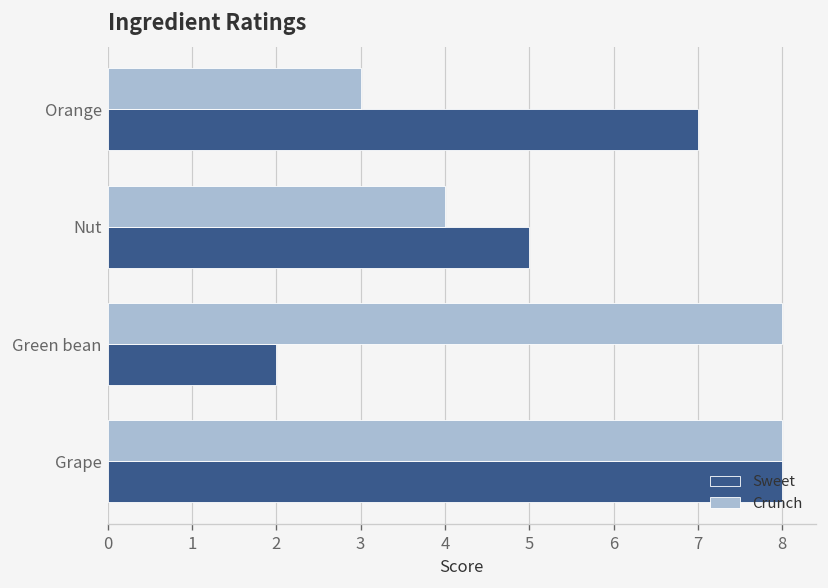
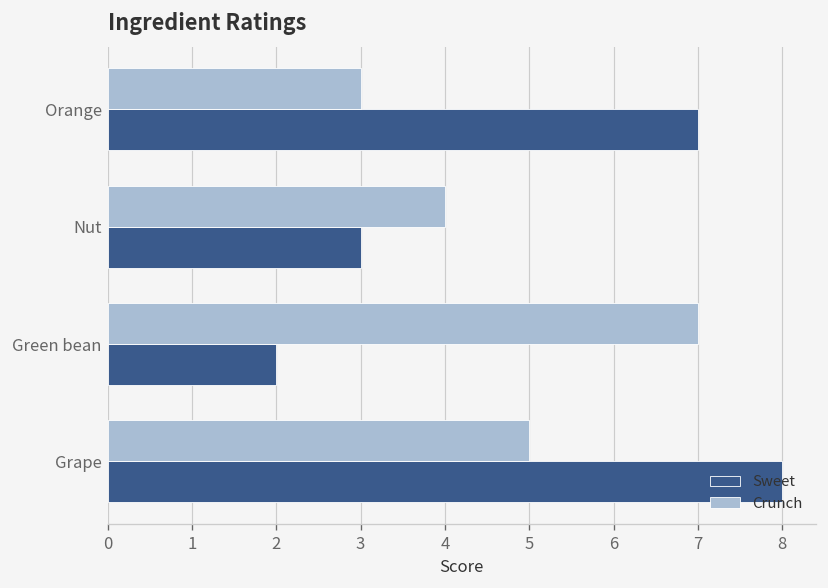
  {
    "Sweet": {
      "Orange": 7,
-     "Nut": 5,
+     "Nut": 3,
      "Green bean": 2,
      "Grape": 8
    },
    "Crunch": {
      "Orange": 3,
      "Nut": 4,
-     "Green bean": 8,
-     "Grape": 8
+     "Green bean": 7,
+     "Grape": 5
    }
  }
